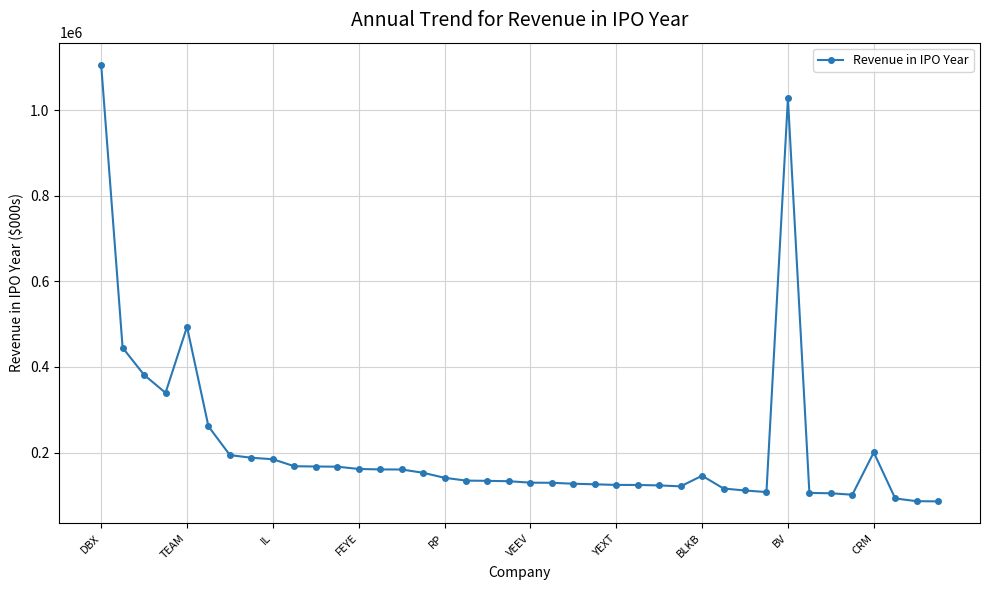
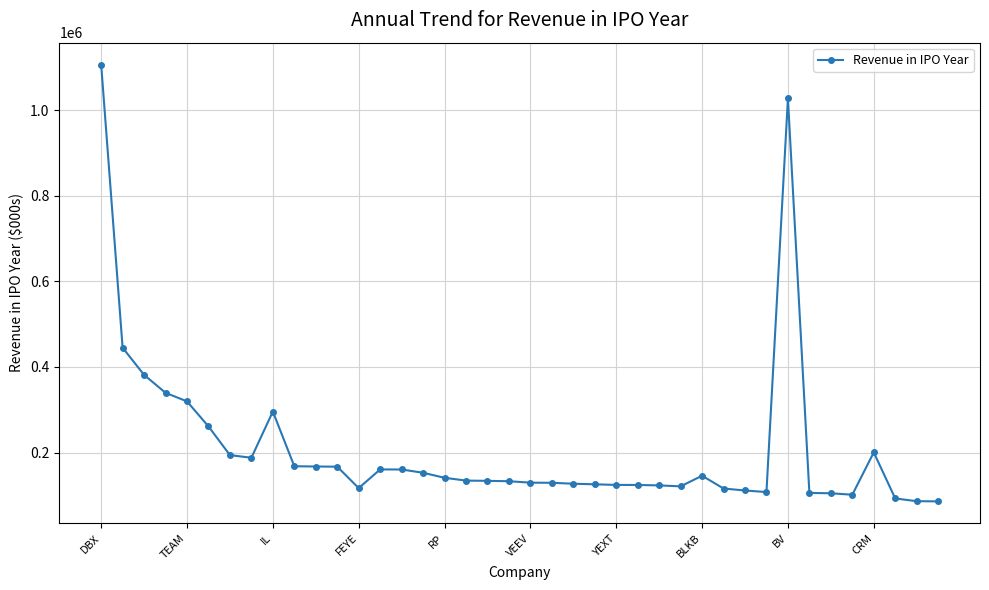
  {
    "DBX": 1110000,
-   "TEAM": 490000,
-   "IL": 180000,
-   "FEYE": 160000,
+   "TEAM": 320000,
+   "IL": 300000,
+   "FEYE": 120000,
    "RP": 140000,
    "VEEV": 130000,
    "YEXT": 120000,
    "BLKB": 150000,
    "BV": 1030000,
    "CRM": 200000
  }
